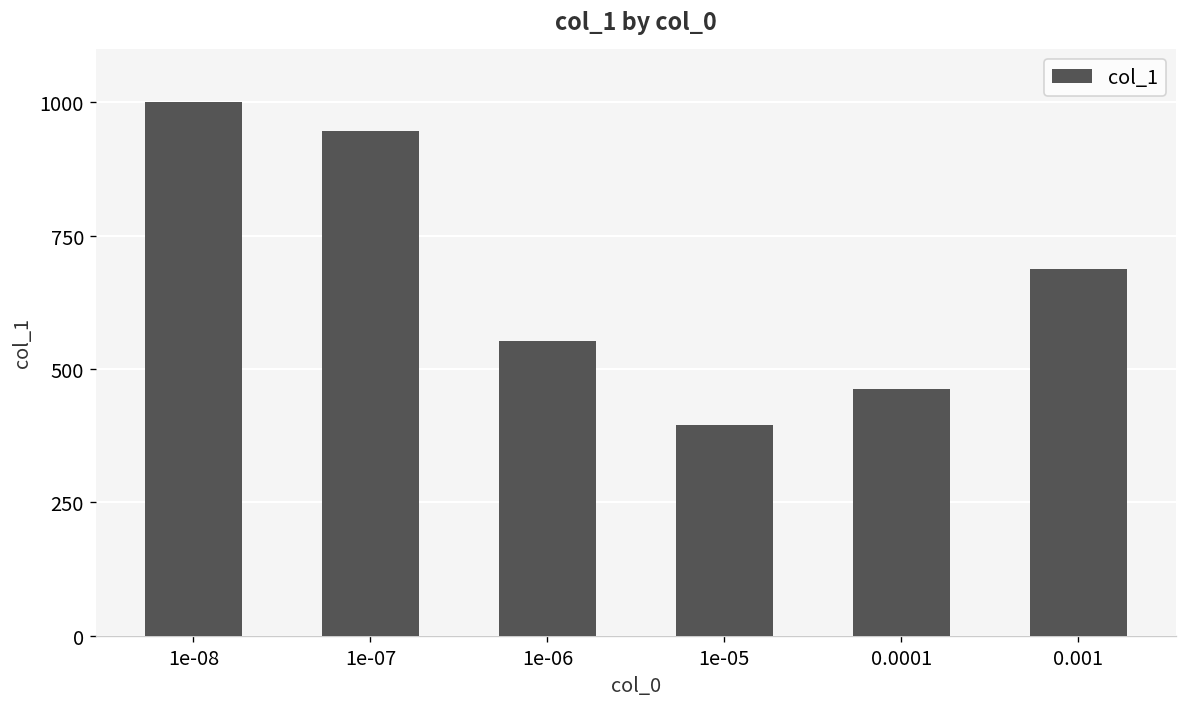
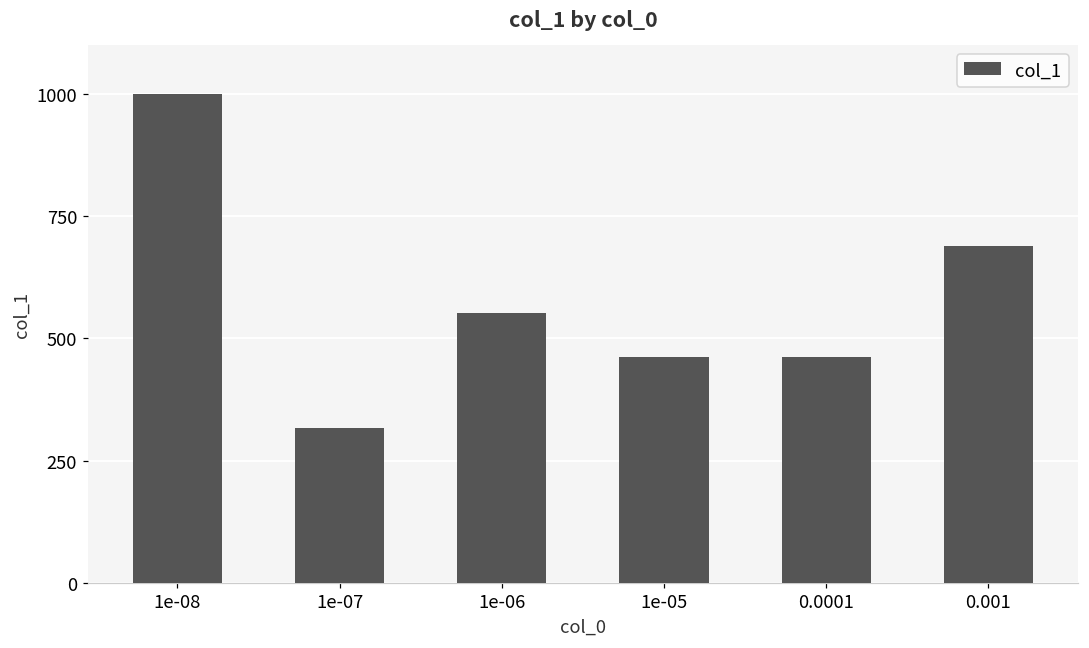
  {
    "1e-08": 1000,
-   "1e-07": 950,
+   "1e-07": 320,
    "1e-06": 550,
-   "1e-05": 400,
+   "1e-05": 460,
    "0.0001": 460,
    "0.001": 690
  }
